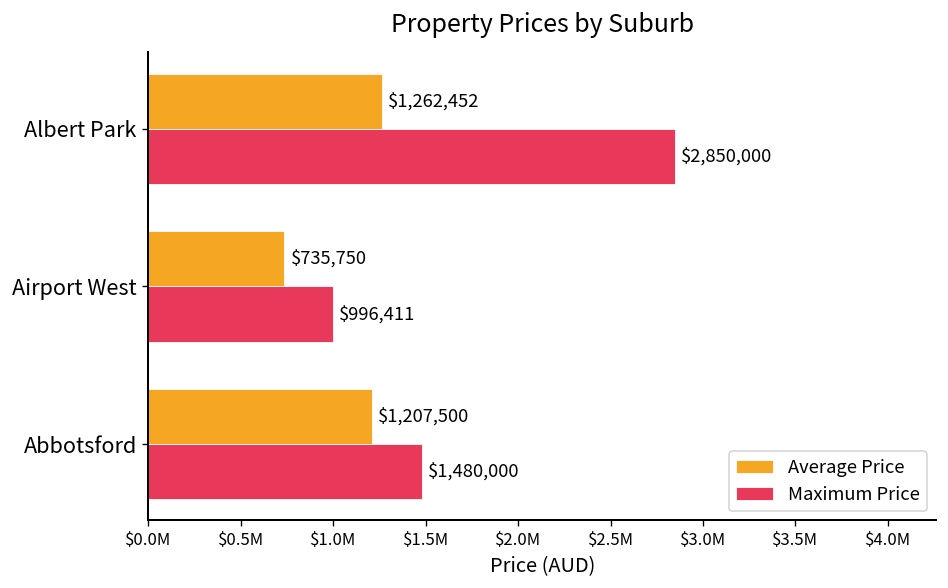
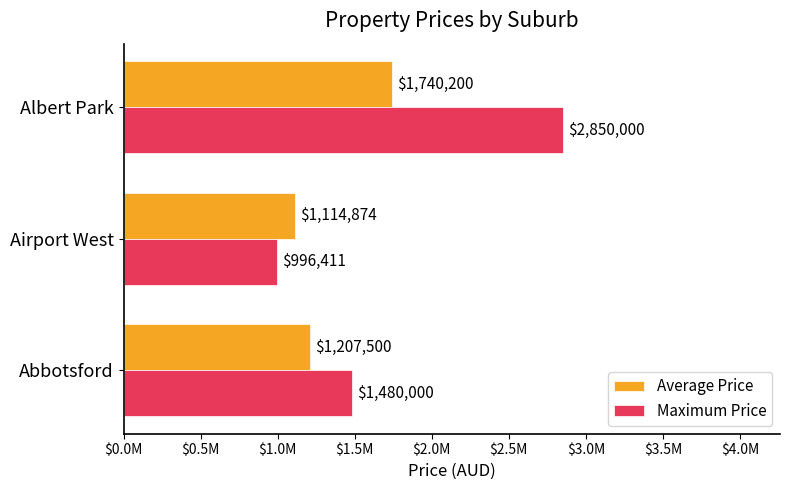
  {
    "Average Price": {
-     "Albert Park": "$1,262,452",
-     "Airport West": "$735,750",
+     "Albert Park": "$1,740,200",
+     "Airport West": "$1,114,874",
      "Abbotsford": "$1,207,500"
    },
    "Maximum Price": {
      "Albert Park": "$2,850,000",
      "Airport West": "$996,411",
      "Abbotsford": "$1,480,000"
    }
  }
